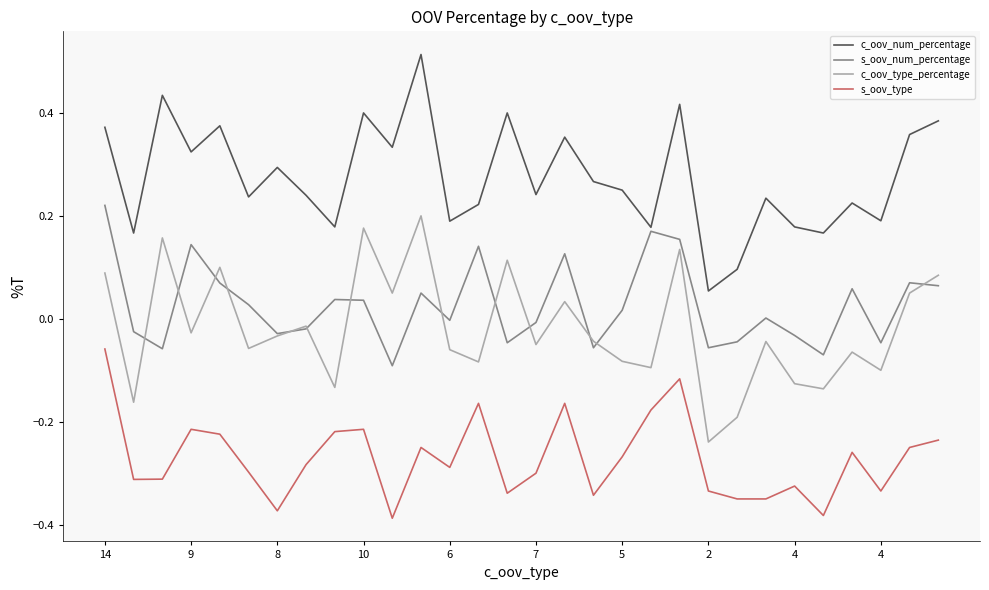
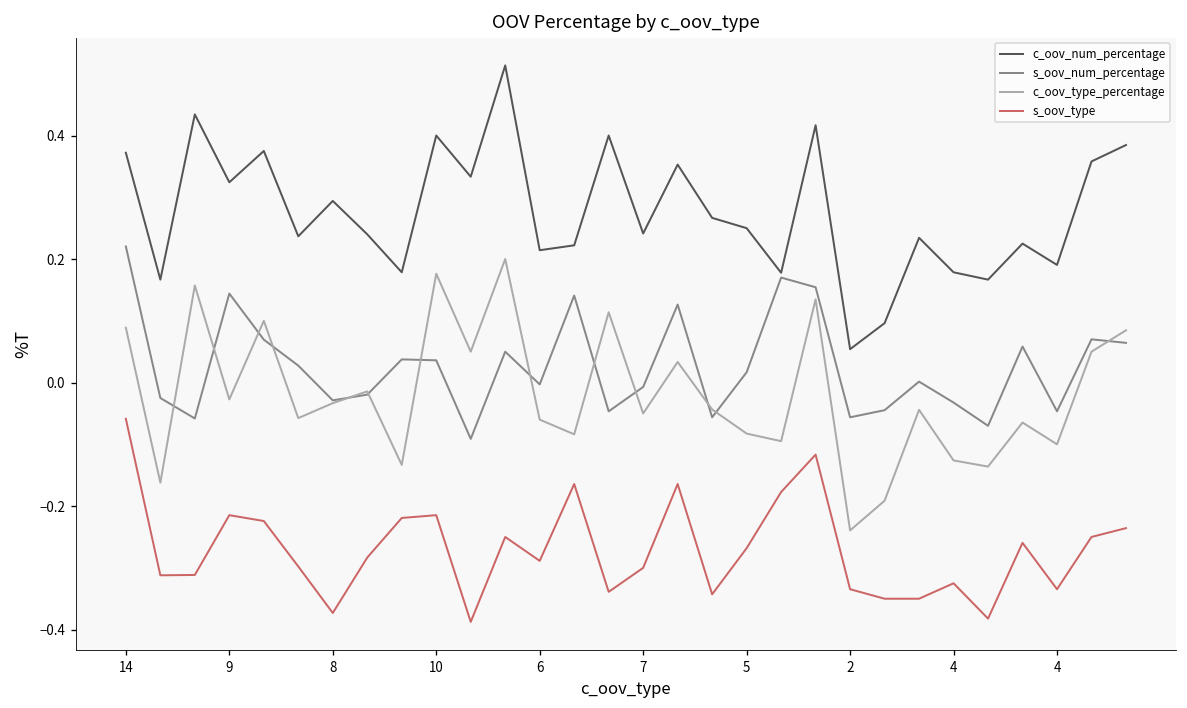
  {
    "c_oov_num_percentage": {
      "9": 0.32,
-     "6": 0.19
+     "6": 0.21
    },
    "s_oov_type": {
      "9": -0.21,
      "6": -0.29
    }
  }
